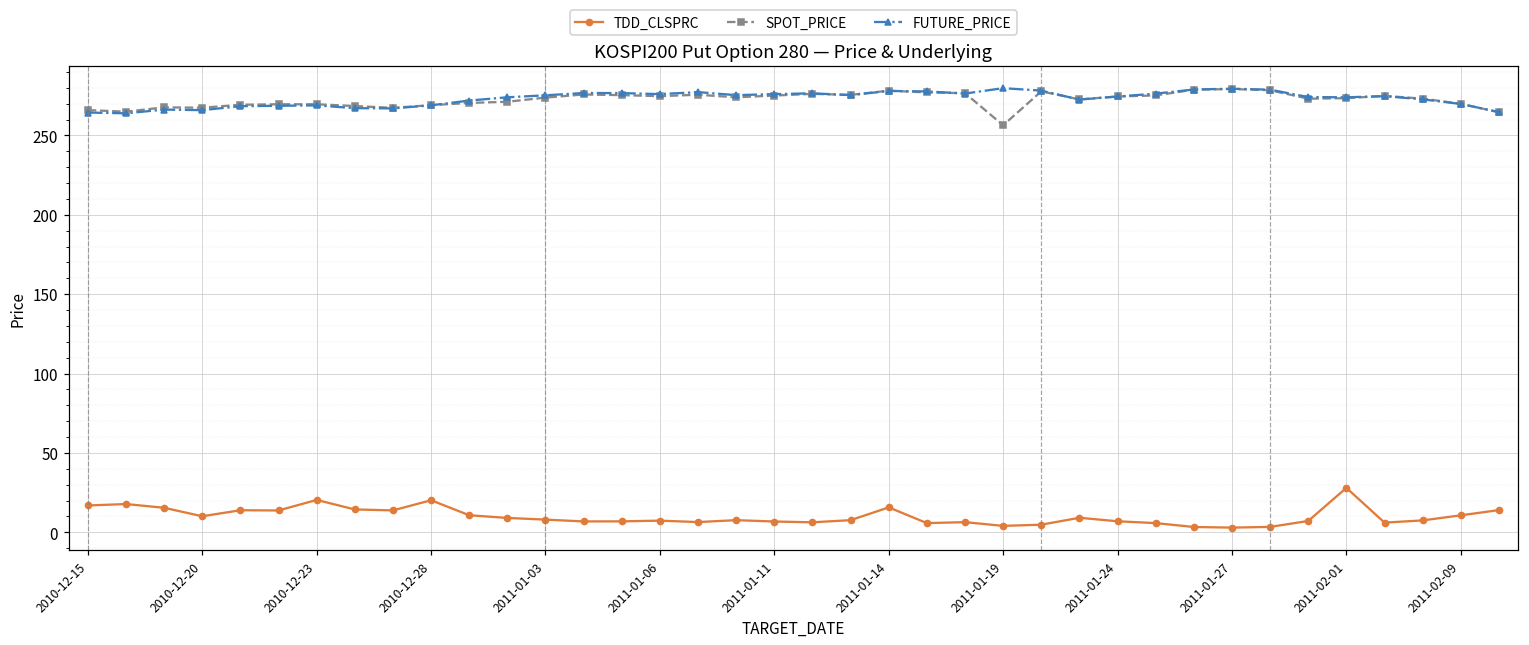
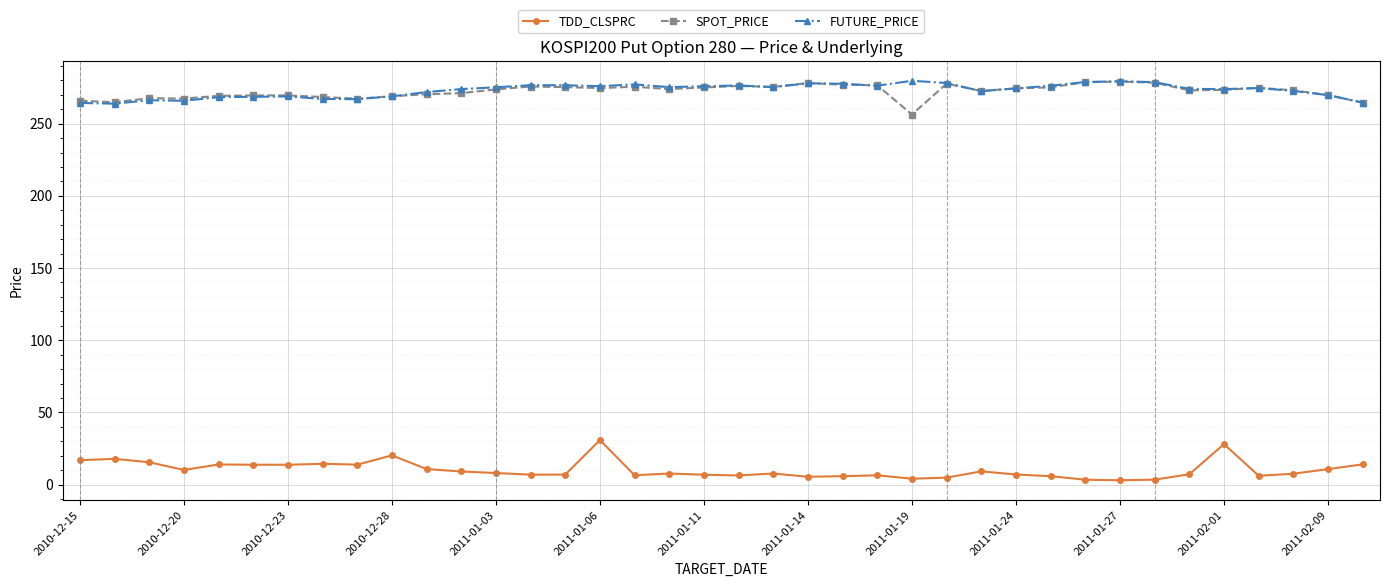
  {
    "TDD_CLSPRC": {
      "2010-12-15": 17,
      "2010-12-20": 10,
-     "2010-12-23": 20,
+     "2010-12-23": 14,
      "2010-12-28": 20,
      "2011-01-03": 8,
-     "2011-01-06": 7,
+     "2011-01-06": 31,
      "2011-01-11": 7,
-     "2011-01-14": 16,
+     "2011-01-14": 5,
      "2011-01-19": 4,
      "2011-01-24": 7,
      "2011-01-27": 3,
      "2011-02-01": 28,
      "2011-02-09": 11
    },
    "SPOT_PRICE": {
      "2011-01-19": 256
    },
    "FUTURE_PRICE": {
      "2011-01-19": 280
    }
  }
